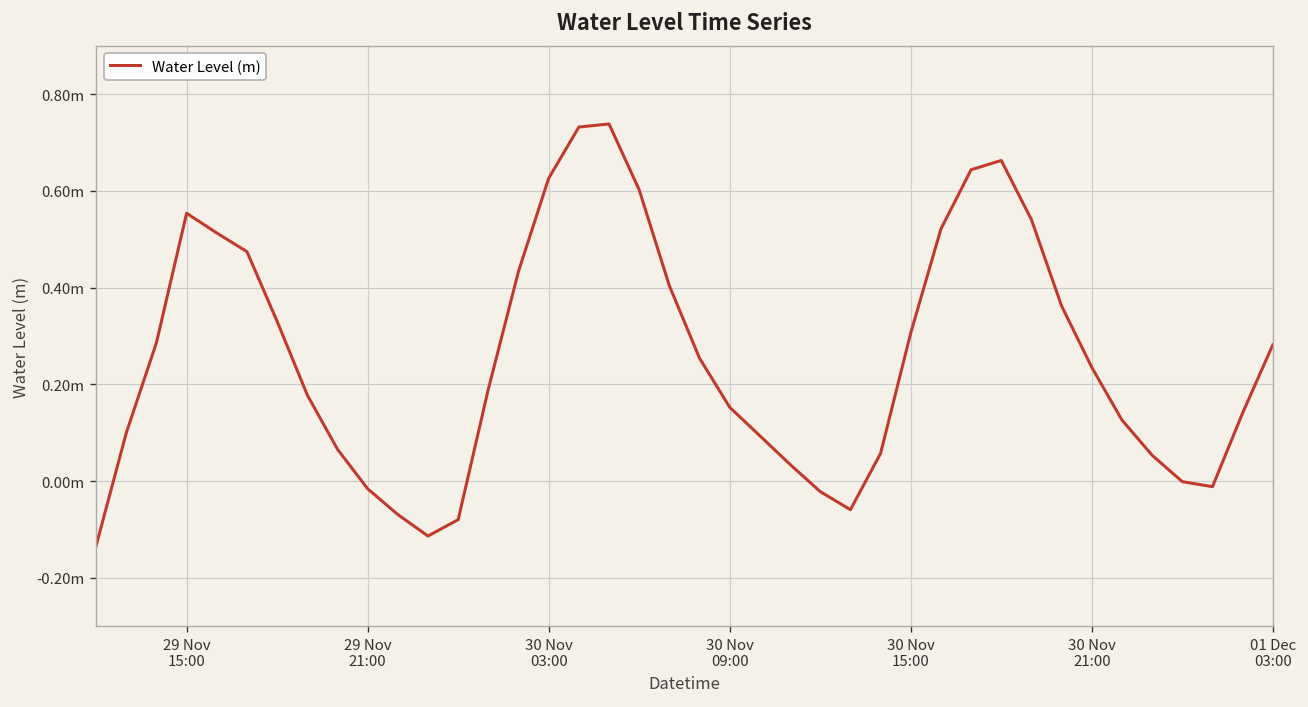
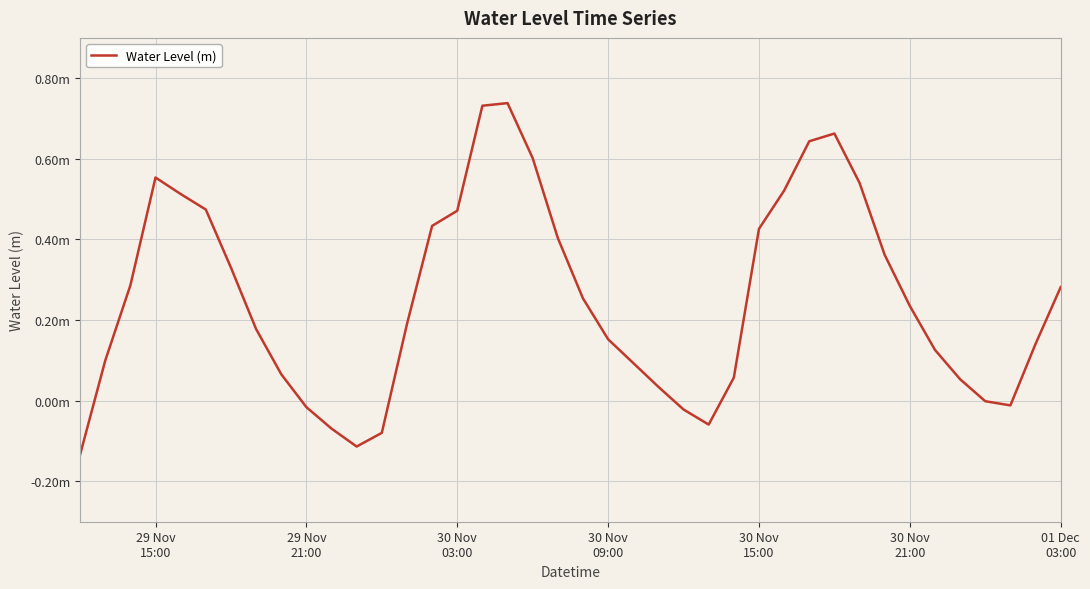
  {
    "29 Nov 15:00": "0.55m",
    "29 Nov 21:00": "-0.02m",
-   "30 Nov 03:00": "0.63m",
+   "30 Nov 03:00": "0.47m",
    "30 Nov 09:00": "0.15m",
-   "30 Nov 15:00": "0.31m",
+   "30 Nov 15:00": "0.43m",
    "30 Nov 21:00": "0.24m",
    "01 Dec 03:00": "0.28m"
  }
